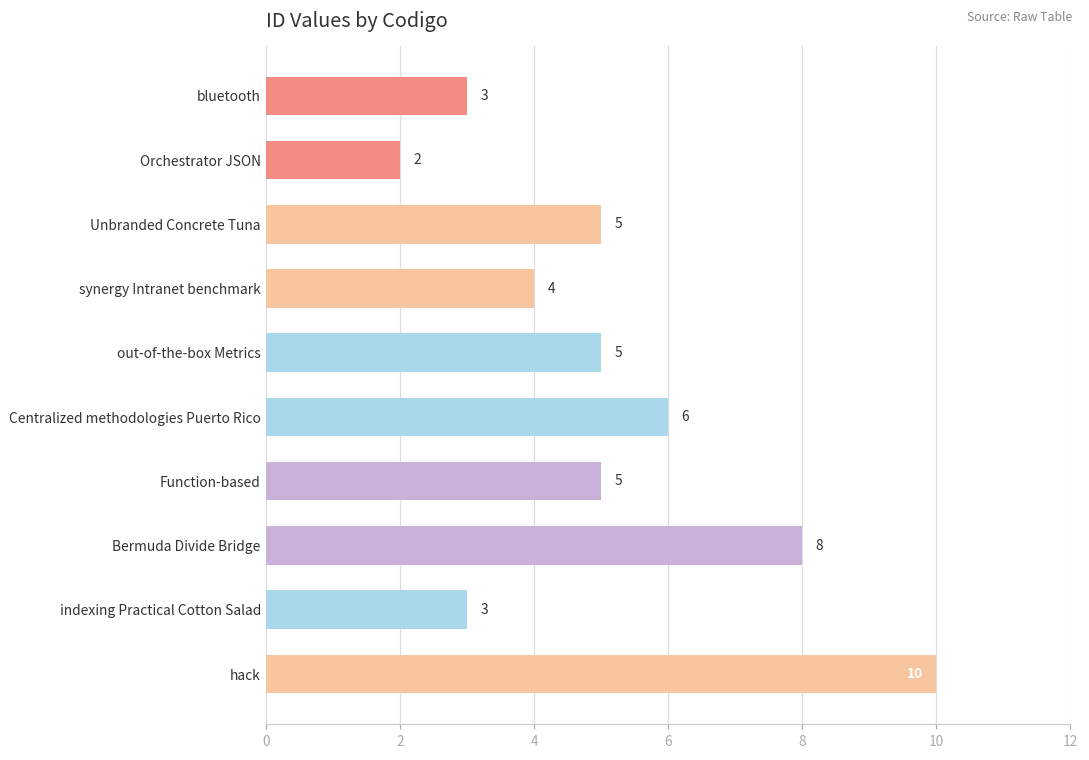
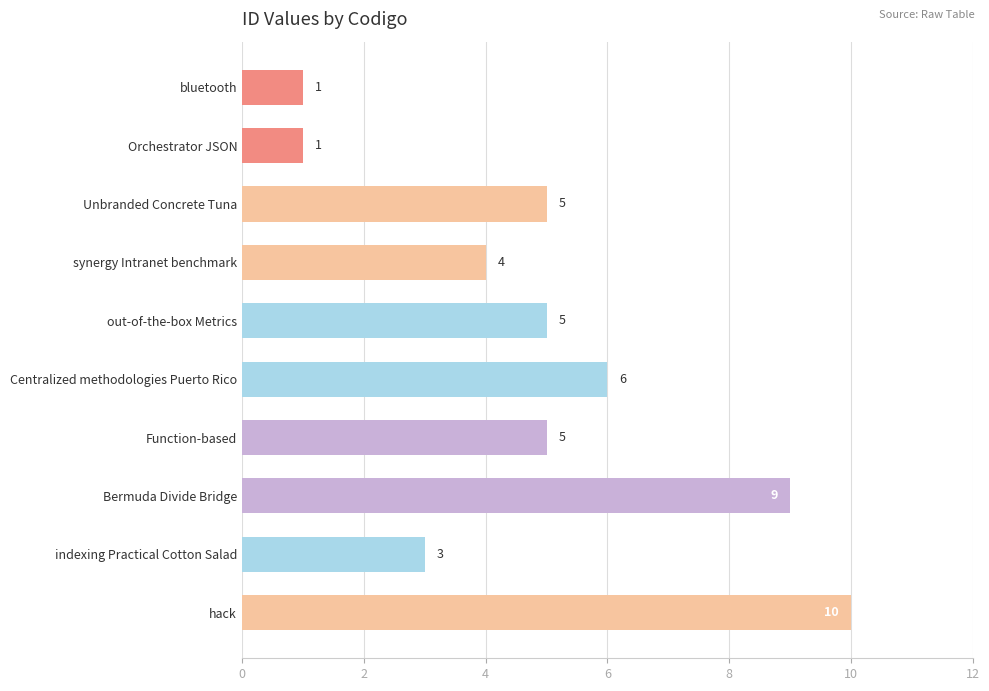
  {
-   "bluetooth": 3,
-   "Orchestrator JSON": 2,
+   "bluetooth": 1,
+   "Orchestrator JSON": 1,
    "Unbranded Concrete Tuna": 5,
    "synergy Intranet benchmark": 4,
    "out-of-the-box Metrics": 5,
    "Centralized methodologies Puerto Rico": 6,
    "Function-based": 5,
-   "Bermuda Divide Bridge": 8,
+   "Bermuda Divide Bridge": 9,
    "indexing Practical Cotton Salad": 3,
    "hack": 10
  }
